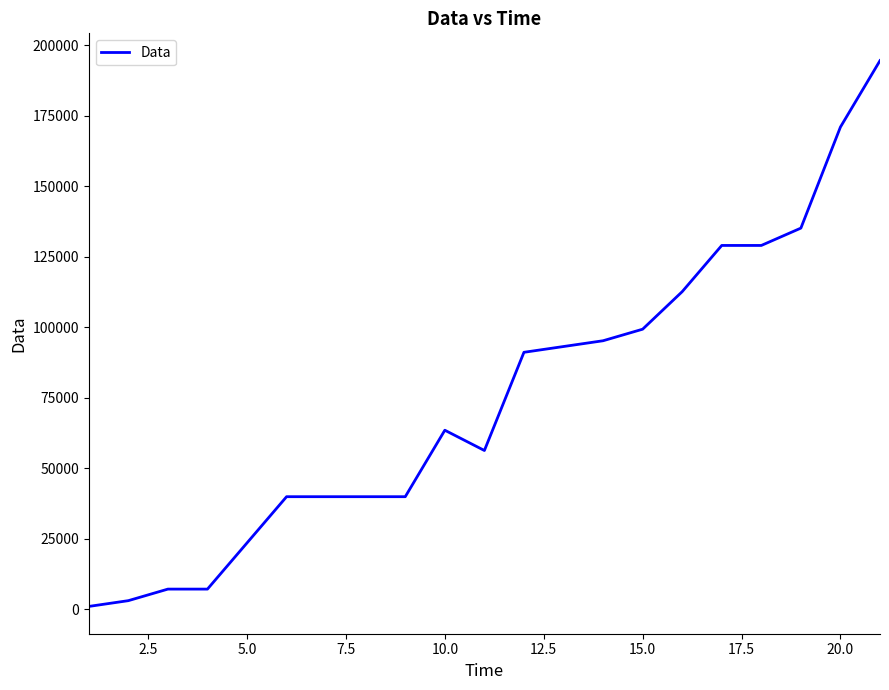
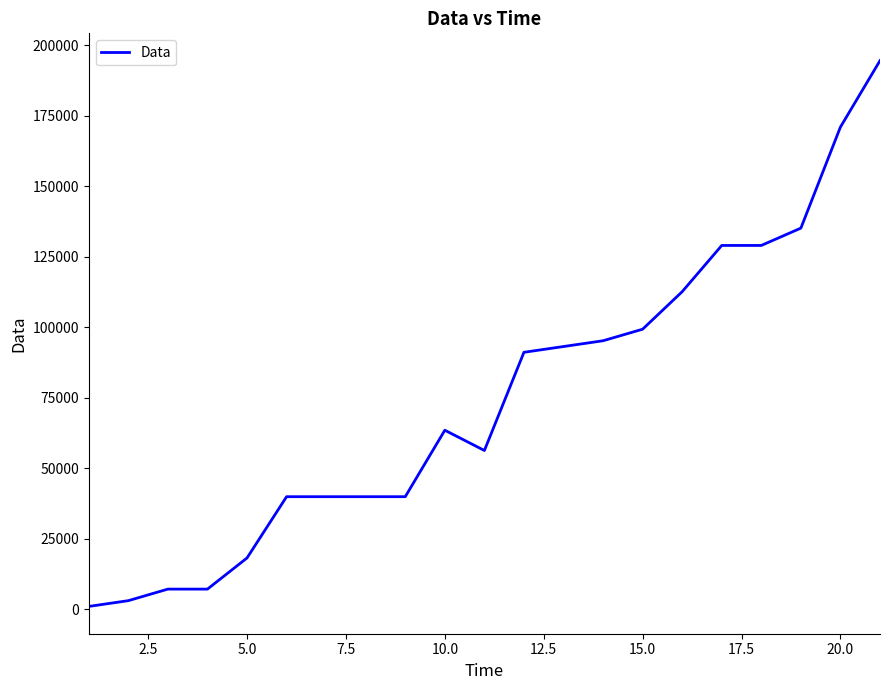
  {
-   "5.0": 24000,
+   "5.0": 18000,
    "10.0": 64000,
    "15.0": 99000,
    "20.0": 171000
  }
